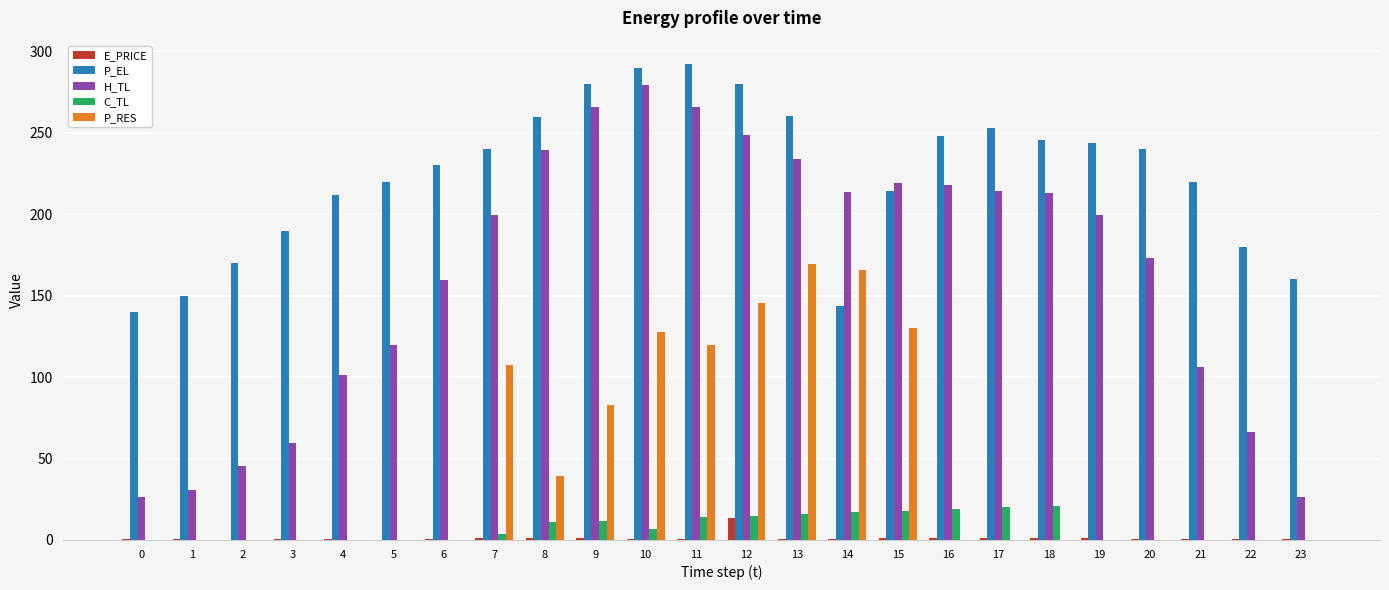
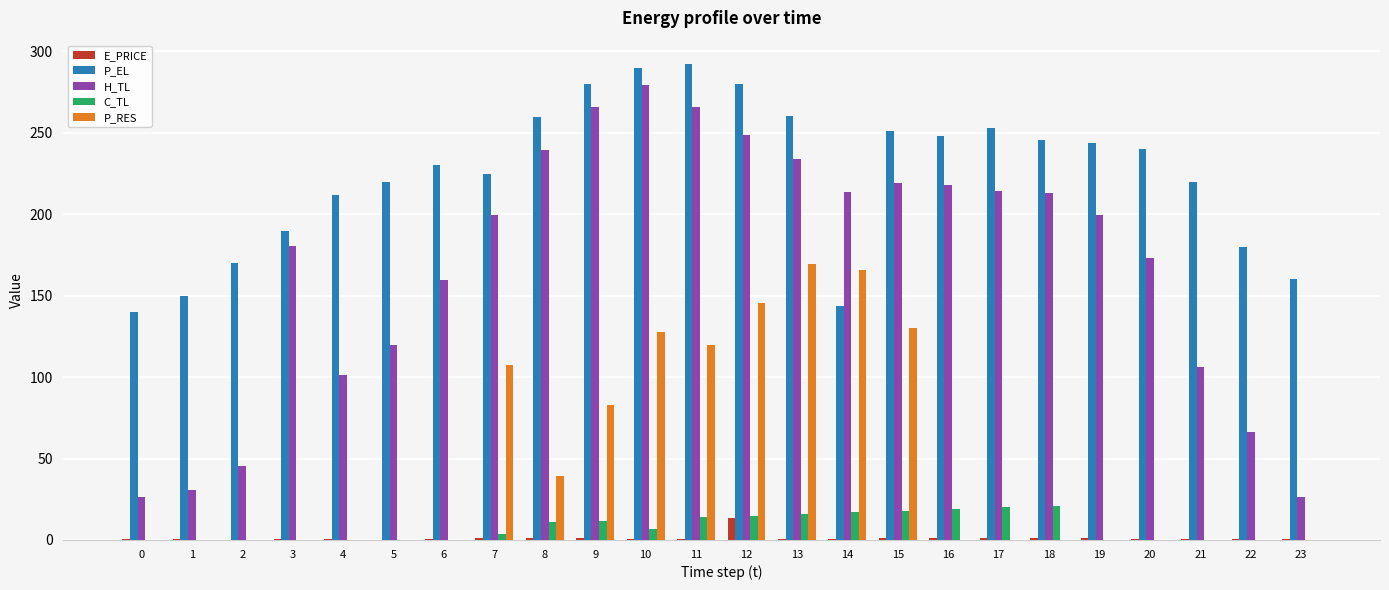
  {
    "E_PRICE": {
      "12": 13
    },
    "P_EL": {
      "0": 140,
      "1": 150,
      "2": 170,
      "3": 190,
      "4": 212,
      "5": 220,
      "6": 230,
-     "7": 240,
+     "7": 225,
      "8": 260,
      "9": 280,
      "10": 290,
      "11": 292,
      "12": 280,
      "13": 260,
      "14": 143,
-     "15": 214,
+     "15": 251,
      "16": 248,
      "17": 253,
      "18": 246,
      "19": 244,
      "20": 240,
      "21": 220,
      "22": 180,
      "23": 160
    },
    "H_TL": {
      "0": 27,
      "1": 31,
      "2": 45,
-     "3": 60,
+     "3": 181,
      "4": 101,
      "5": 120,
      "6": 160,
      "7": 200,
      "8": 239,
      "9": 266,
      "10": 279,
      "11": 266,
      "12": 249,
      "13": 234,
      "14": 214,
      "15": 219,
      "16": 218,
      "17": 214,
      "18": 213,
      "19": 199,
      "20": 173,
      "21": 106,
      "22": 66,
      "23": 26
    },
    "C_TL": {
      "0": 0,
      "1": 0,
      "2": 0,
      "3": 0,
      "4": 0,
      "5": 0,
      "6": 0,
      "7": 4,
      "8": 11,
      "9": 12,
      "10": 7,
      "11": 14,
      "12": 15,
      "13": 16,
      "14": 17,
      "15": 18,
      "16": 19,
      "17": 20,
      "18": 21,
      "19": 0,
      "20": 0,
      "21": 0,
      "22": 0,
      "23": 0
    },
    "P_RES": {
      "0": 0,
      "1": 0,
      "2": 0,
      "3": 0,
      "4": 0,
      "5": 0,
      "6": 0,
      "7": 107,
      "8": 39,
      "9": 83,
      "10": 128,
      "11": 120,
      "12": 146,
      "13": 170,
      "14": 166,
      "15": 130,
      "16": 0,
      "17": 0,
      "18": 0,
      "19": 0,
      "20": 0,
      "21": 0,
      "22": 0,
      "23": 0
    }
  }
